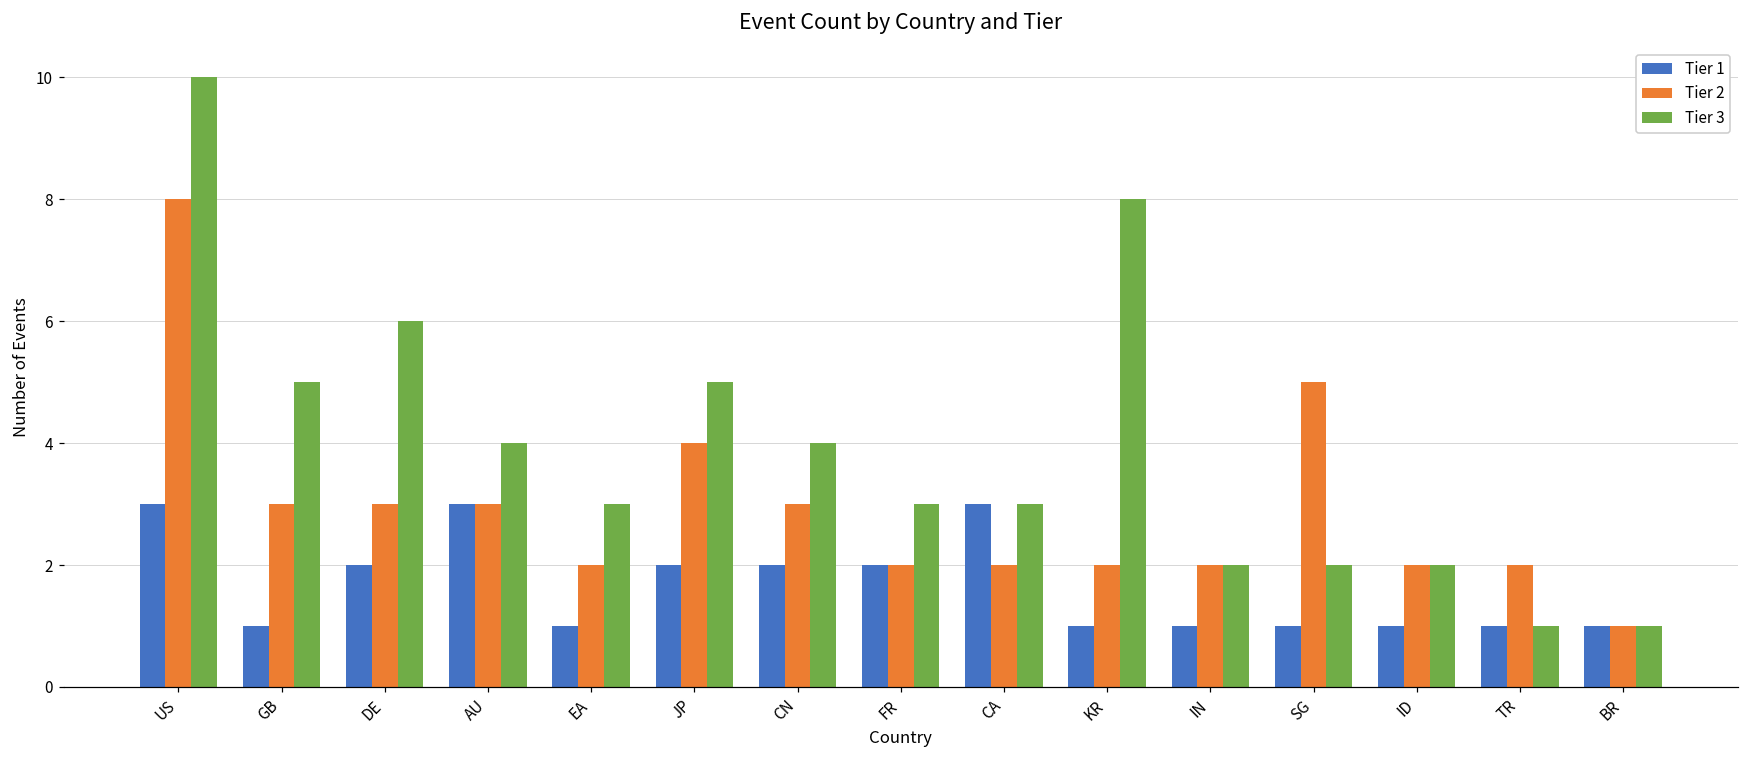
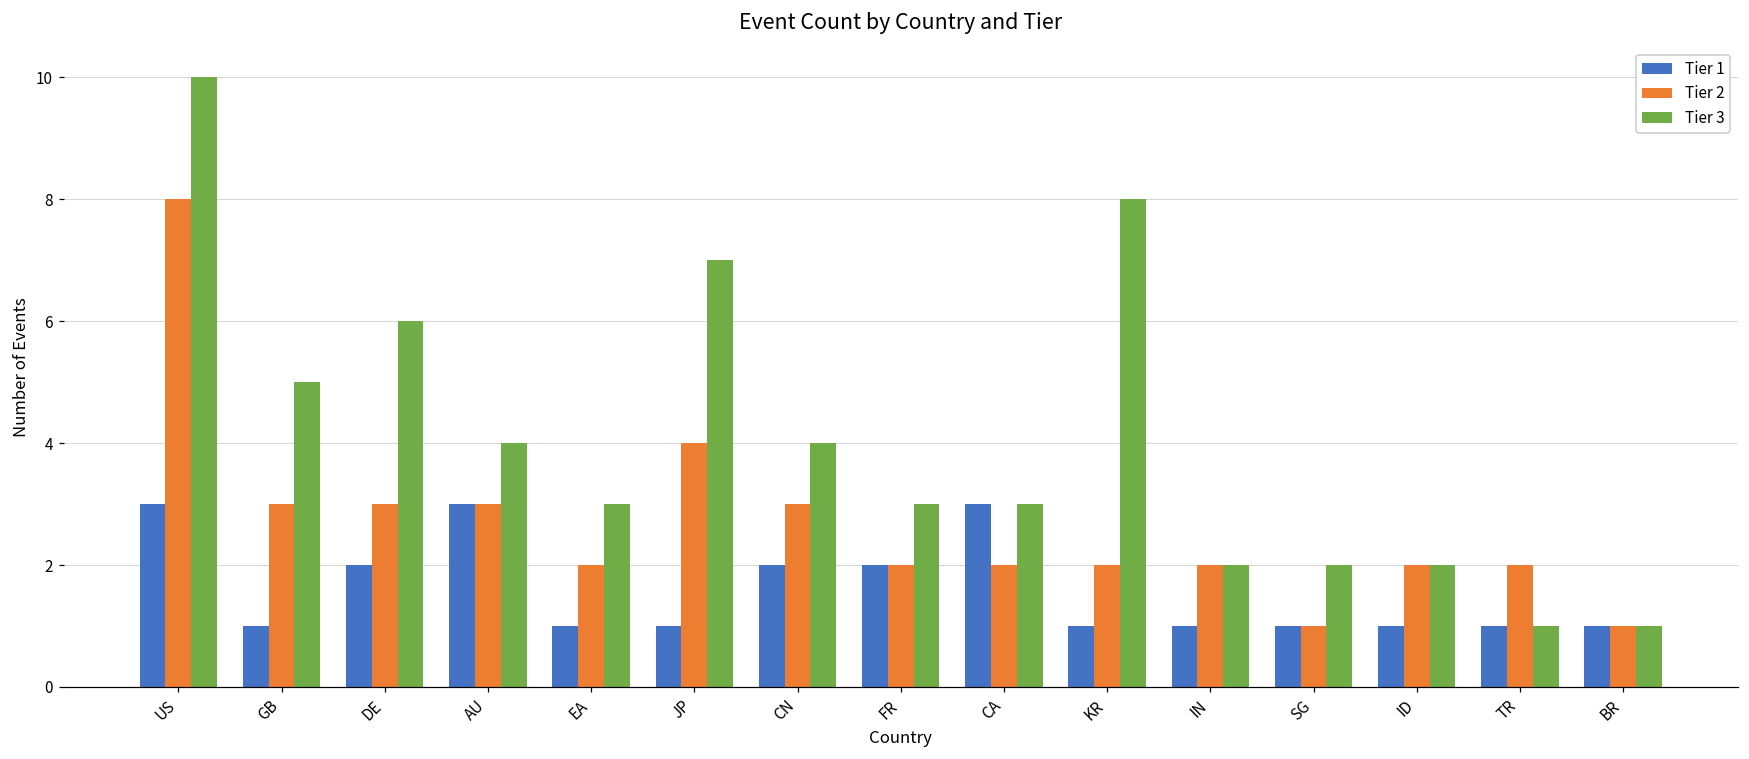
  {
    "Tier 1": {
      "US": 3,
      "GB": 1,
      "DE": 2,
      "AU": 3,
      "EA": 1,
-     "JP": 2,
+     "JP": 1,
      "CN": 2,
      "FR": 2,
      "CA": 3,
      "KR": 1,
      "IN": 1,
      "SG": 1,
      "ID": 1,
      "TR": 1,
      "BR": 1
    },
    "Tier 2": {
      "US": 8,
      "GB": 3,
      "DE": 3,
      "AU": 3,
      "EA": 2,
      "JP": 4,
      "CN": 3,
      "FR": 2,
      "CA": 2,
      "KR": 2,
      "IN": 2,
-     "SG": 5,
+     "SG": 1,
      "ID": 2,
      "TR": 2,
      "BR": 1
    },
    "Tier 3": {
      "US": 10,
      "GB": 5,
      "DE": 6,
      "AU": 4,
      "EA": 3,
-     "JP": 5,
+     "JP": 7,
      "CN": 4,
      "FR": 3,
      "CA": 3,
      "KR": 8,
      "IN": 2,
      "SG": 2,
      "ID": 2,
      "TR": 1,
      "BR": 1
    }
  }
